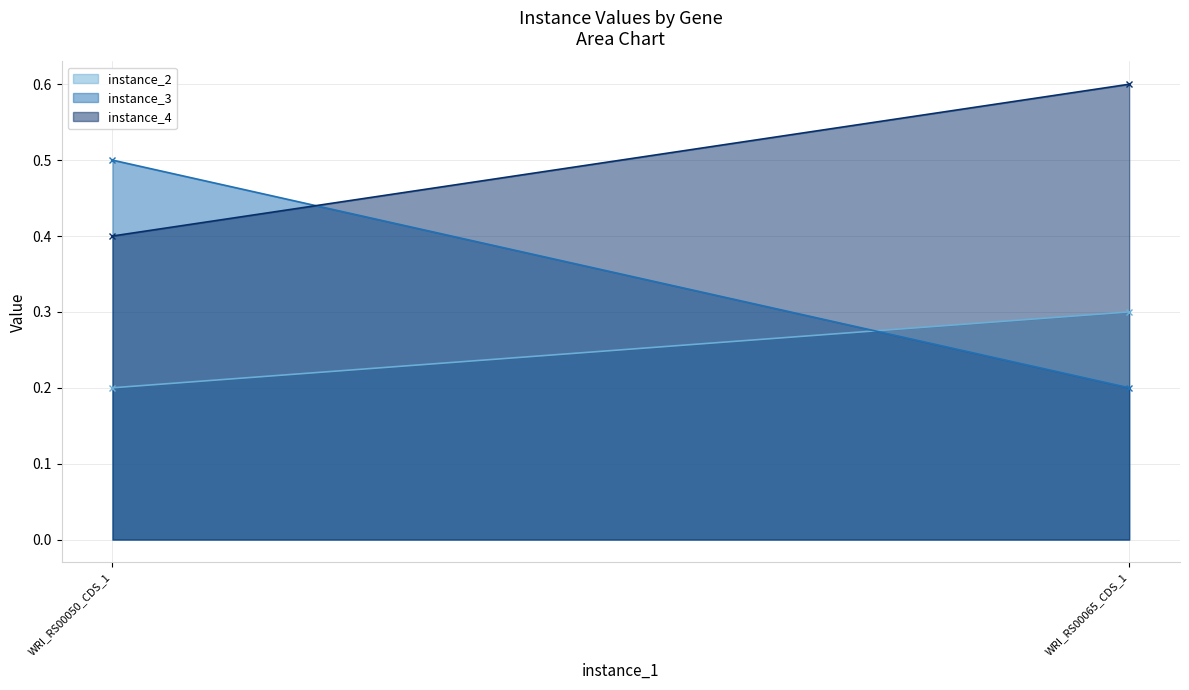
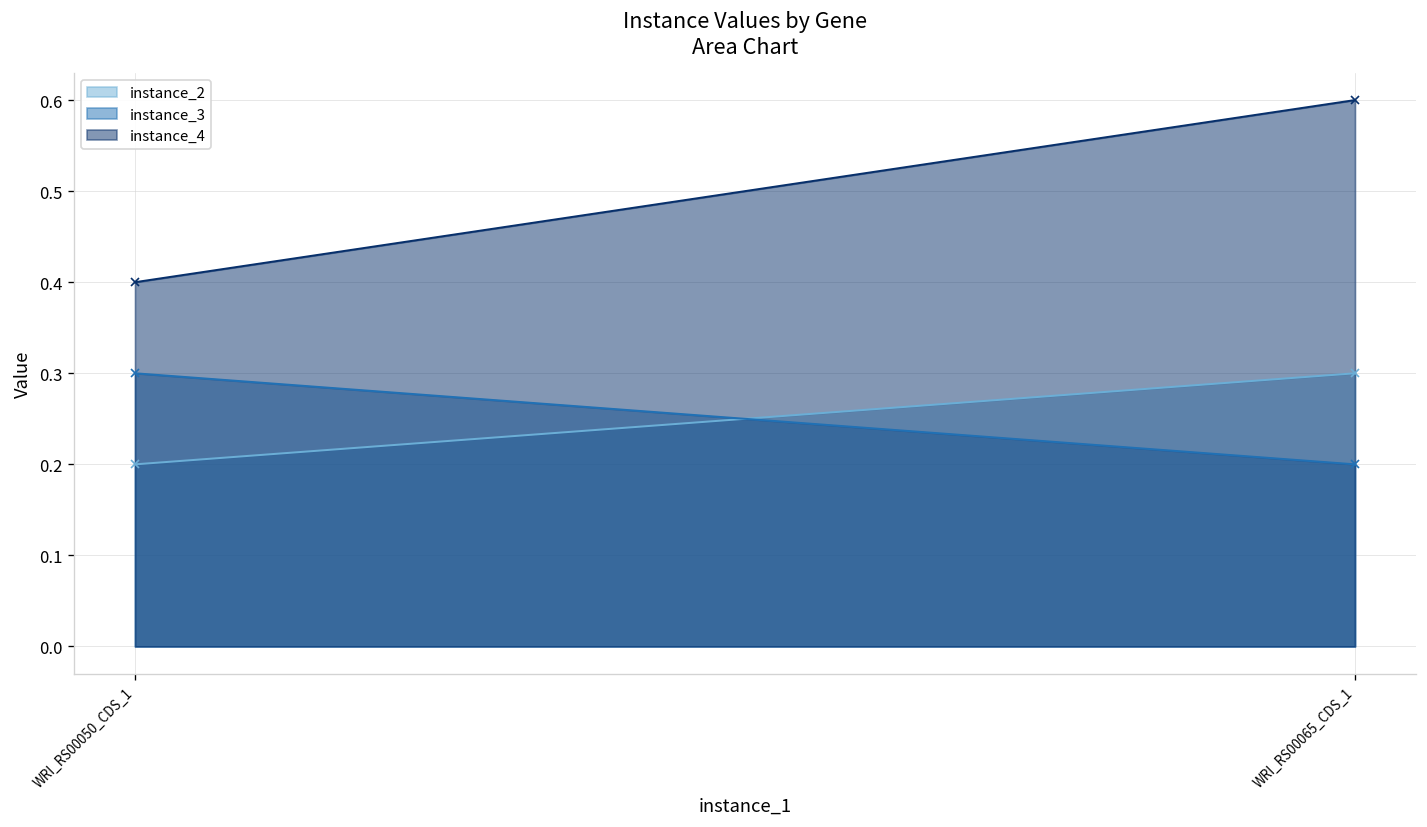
  {
    "instance_2": {
      "WRI_RS00050_CDS_1": 0.2,
      "WRI_RS00065_CDS_1": 0.3
    },
    "instance_3": {
-     "WRI_RS00050_CDS_1": 0.5,
+     "WRI_RS00050_CDS_1": 0.3,
      "WRI_RS00065_CDS_1": 0.2
    },
    "instance_4": {
      "WRI_RS00050_CDS_1": 0.4,
      "WRI_RS00065_CDS_1": 0.6
    }
  }
